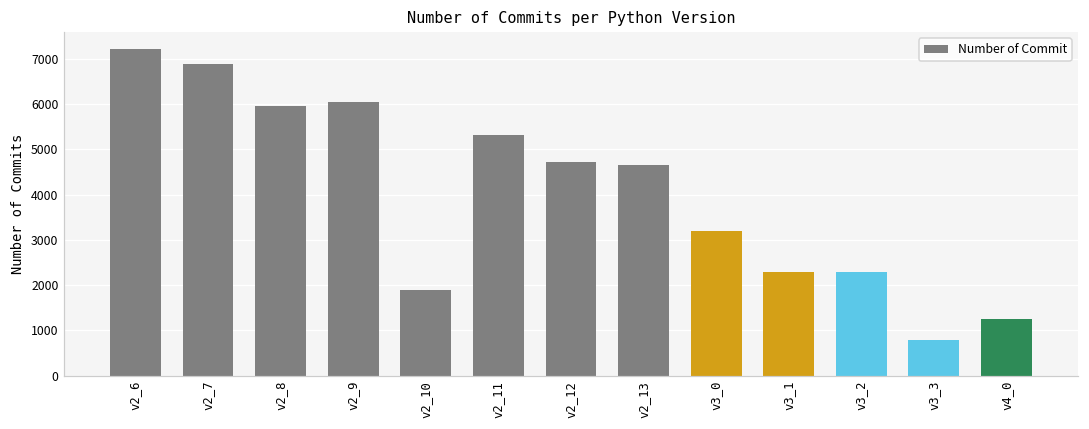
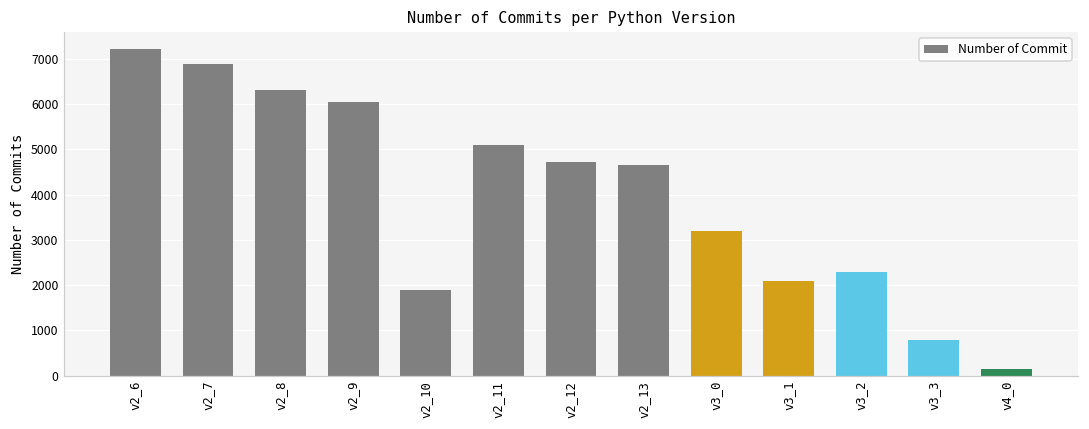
  {
    "v2_6": 7200,
    "v2_7": 6900,
-   "v2_8": 5900,
+   "v2_8": 6300,
    "v2_9": 6000,
    "v2_10": 1900,
-   "v2_11": 5300,
+   "v2_11": 5100,
    "v2_12": 4700,
    "v2_13": 4600,
    "v3_0": 3200,
-   "v3_1": 2300,
+   "v3_1": 2100,
    "v3_2": 2300,
    "v3_3": 800,
-   "v4_0": 1200
+   "v4_0": 100
  }
